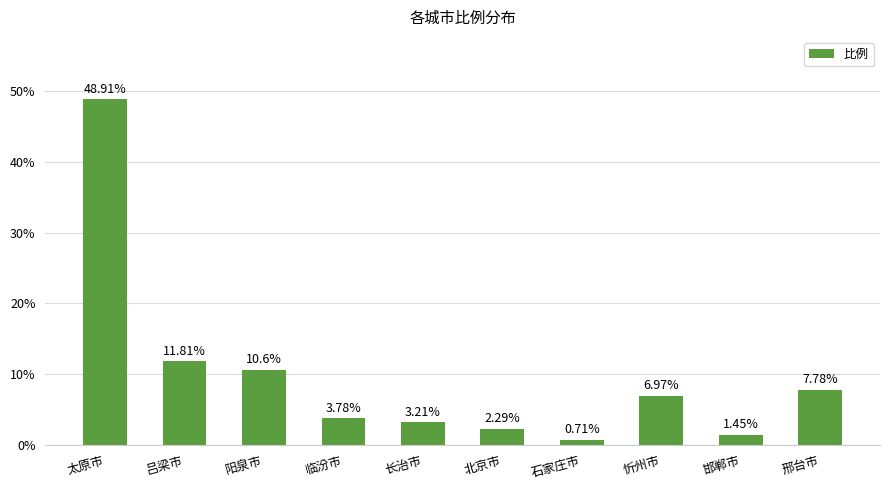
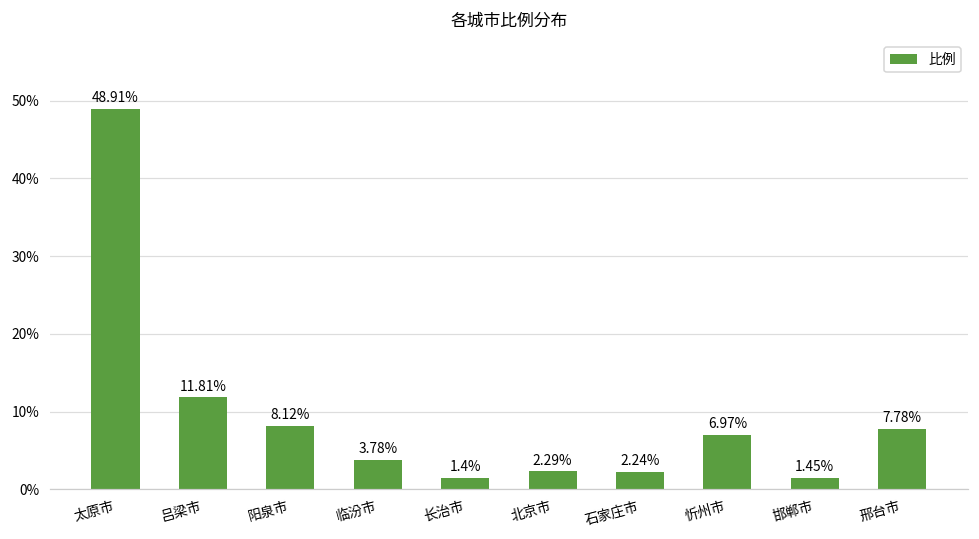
  {
    "太原市": "48.91%",
    "吕梁市": "11.81%",
-   "阳泉市": "10.6%",
+   "阳泉市": "8.12%",
    "临汾市": "3.78%",
-   "长治市": "3.21%",
+   "长治市": "1.4%",
    "北京市": "2.29%",
-   "石家庄市": "0.71%",
+   "石家庄市": "2.24%",
    "忻州市": "6.97%",
    "邯郸市": "1.45%",
    "邢台市": "7.78%"
  }
